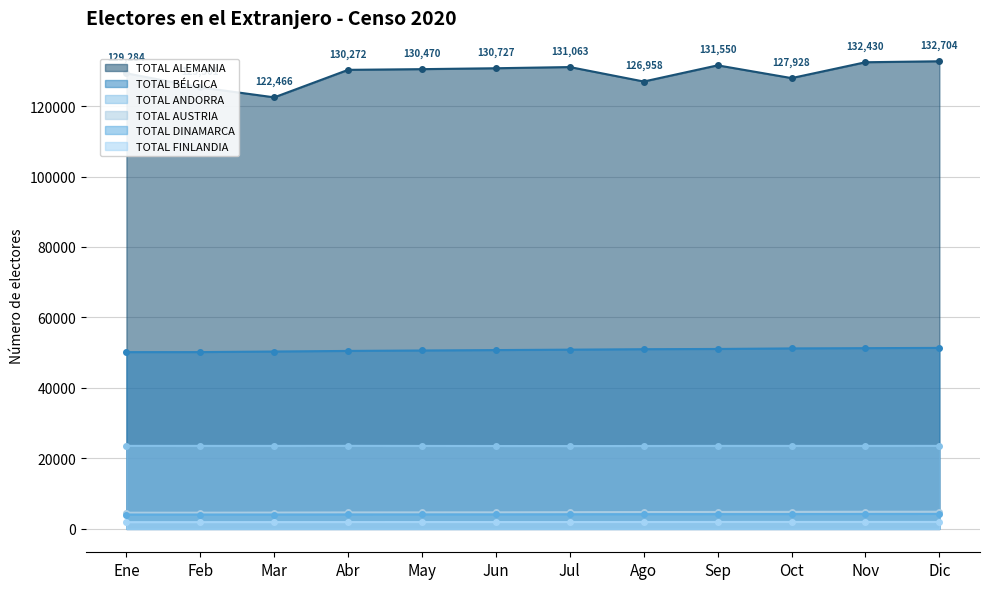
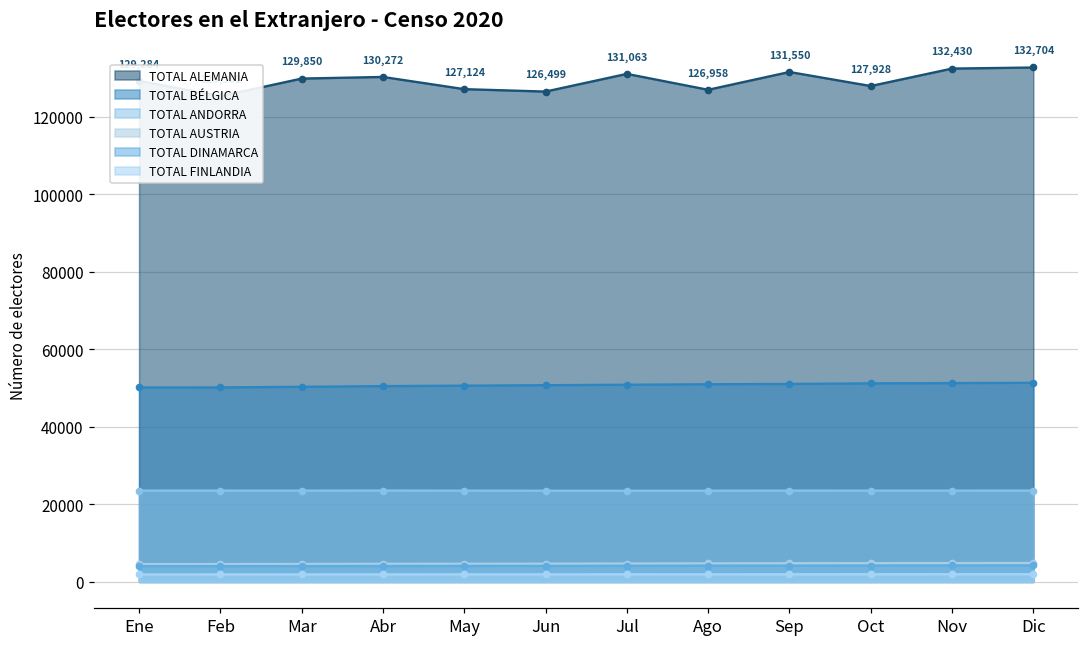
  {
    "TOTAL ALEMANIA": {
-     "Mar": "122,466",
+     "Mar": "129,850",
      "Abr": "130,272",
-     "May": "130,470",
-     "Jun": "130,727",
+     "May": "127,124",
+     "Jun": "126,499",
      "Jul": "131,063",
      "Ago": "126,958",
      "Sep": "131,550",
      "Oct": "127,928",
      "Nov": "132,430",
      "Dic": "132,704"
    }
  }
